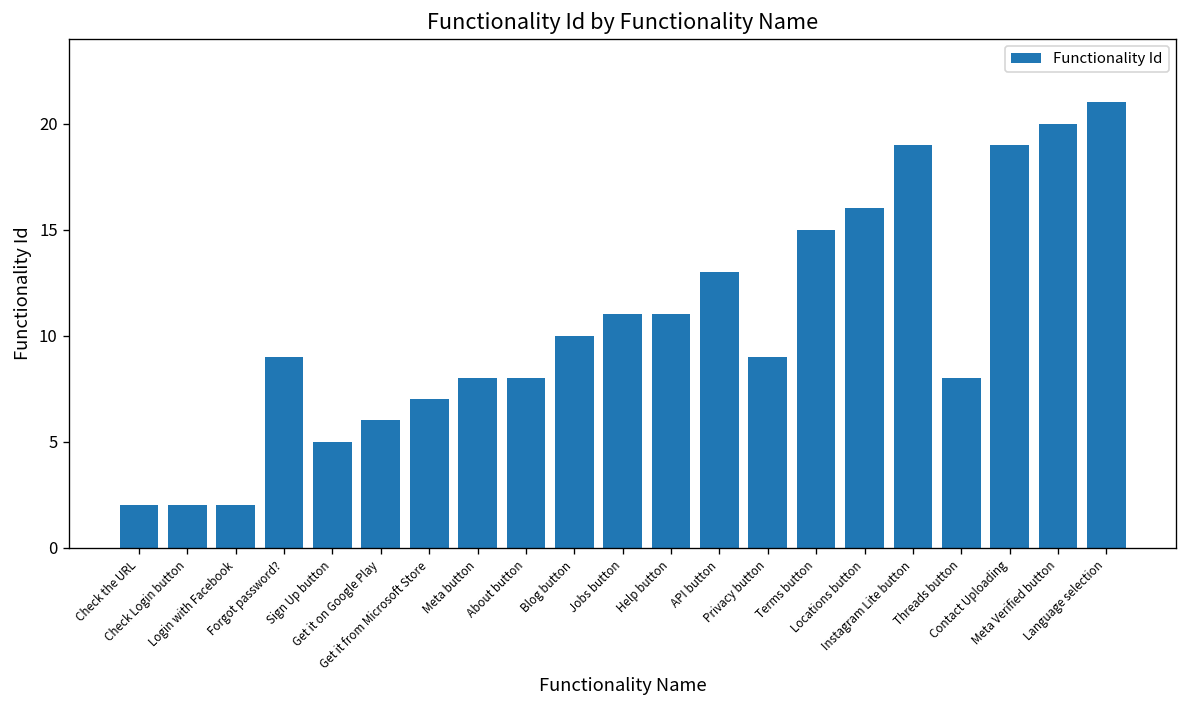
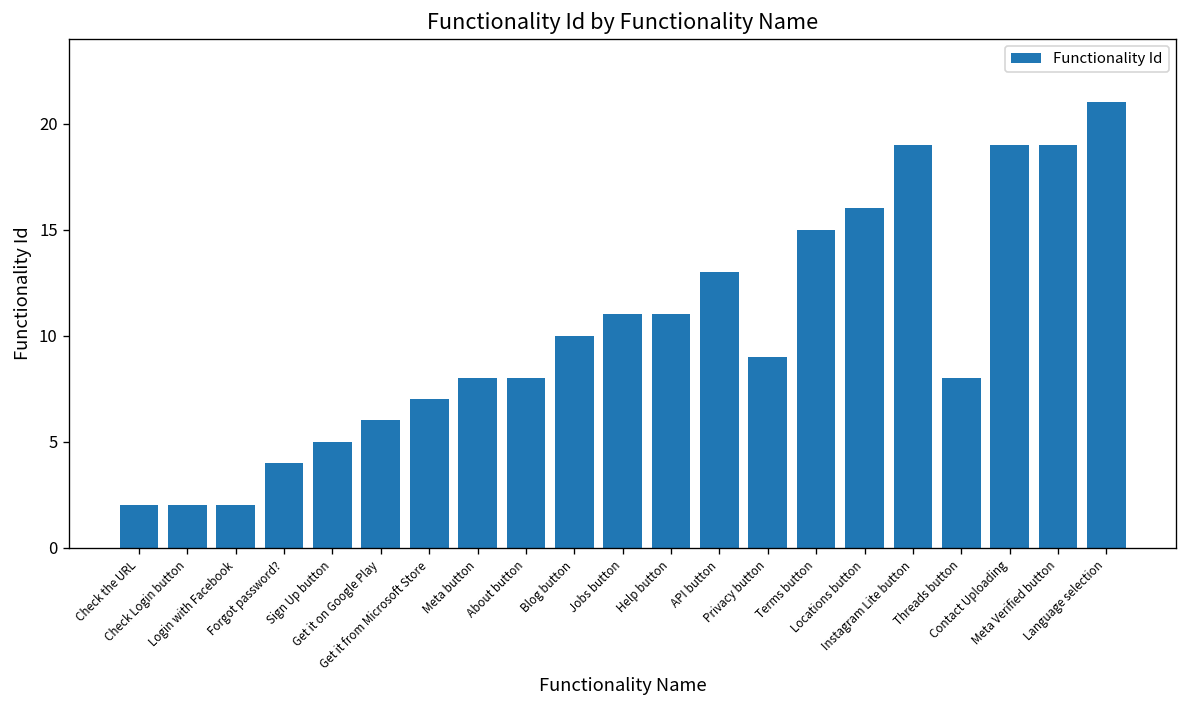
  {
    "Check the URL": 2,
    "Check Login button": 2,
    "Login with Facebook": 2,
-   "Forgot password?": 9,
+   "Forgot password?": 4,
    "Sign Up button": 5,
    "Get it on Google Play": 6,
    "Get it from Microsoft Store": 7,
    "Meta button": 8,
    "About button": 8,
    "Blog button": 10,
    "Jobs button": 11,
    "Help button": 11,
    "API button": 13,
    "Privacy button": 9,
    "Terms button": 15,
    "Locations button": 16,
    "Instagram Lite button": 19,
    "Threads button": 8,
    "Contact Uploading": 19,
-   "Meta Verified button": 20,
+   "Meta Verified button": 19,
    "Language selection": 21
  }
